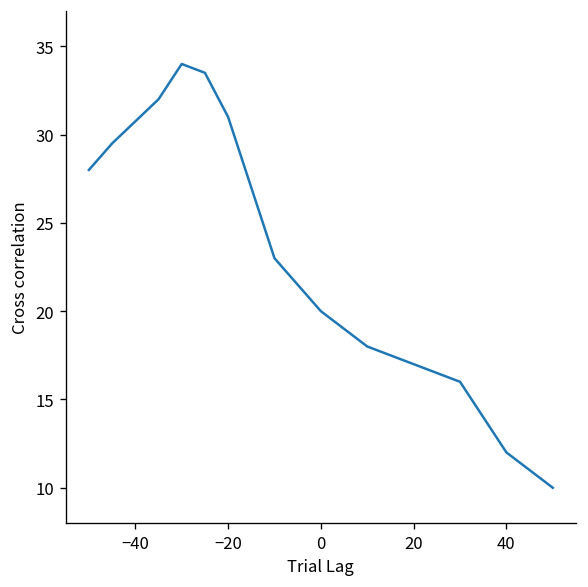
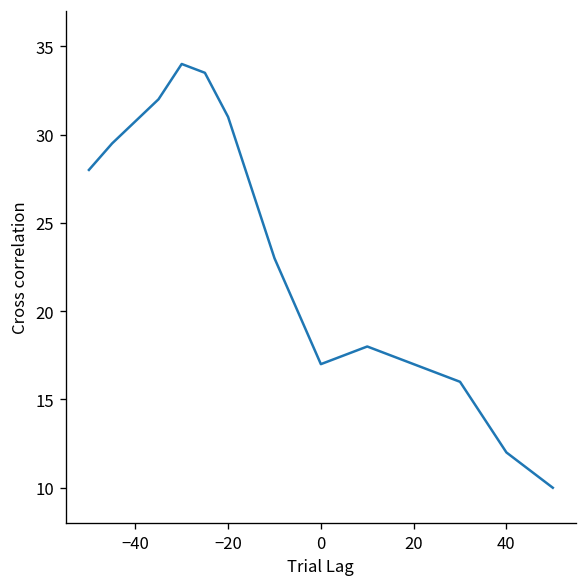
  {
    "−20": 31,
-   "0": 20,
+   "0": 17,
    "20": 17,
    "40": 12
  }
